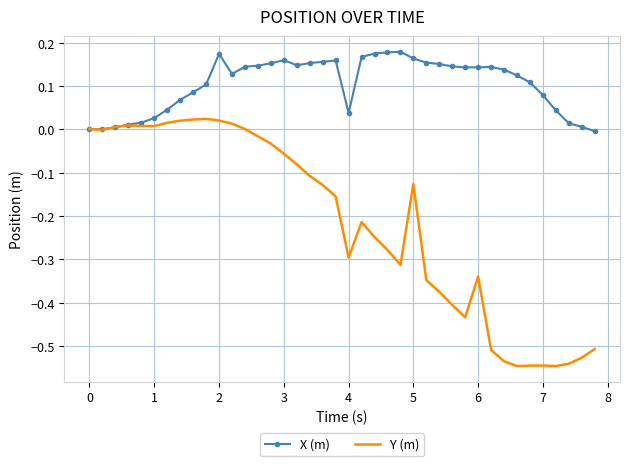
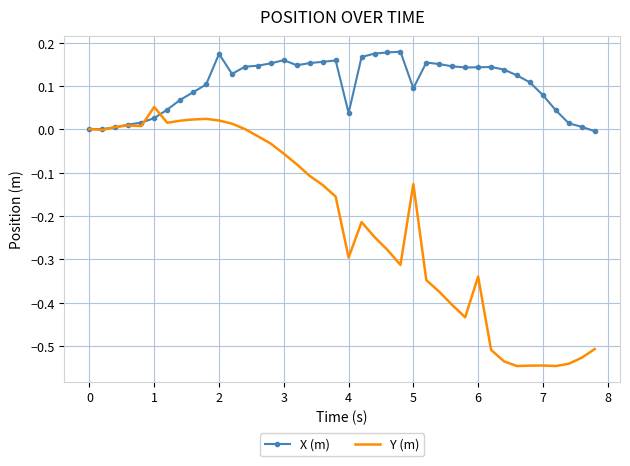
  {
    "X (m)": {
      "1": 0.03,
      "2": 0.17,
      "3": 0.16,
      "4": 0.04,
-     "5": 0.16,
+     "5": 0.09,
      "6": 0.14,
      "7": 0.08
    },
    "Y (m)": {
-     "1": 0.01,
+     "1": 0.05,
      "2": 0.02,
      "3": -0.06,
      "4": -0.30,
      "5": -0.13,
      "6": -0.34,
      "7": -0.54
    }
  }
